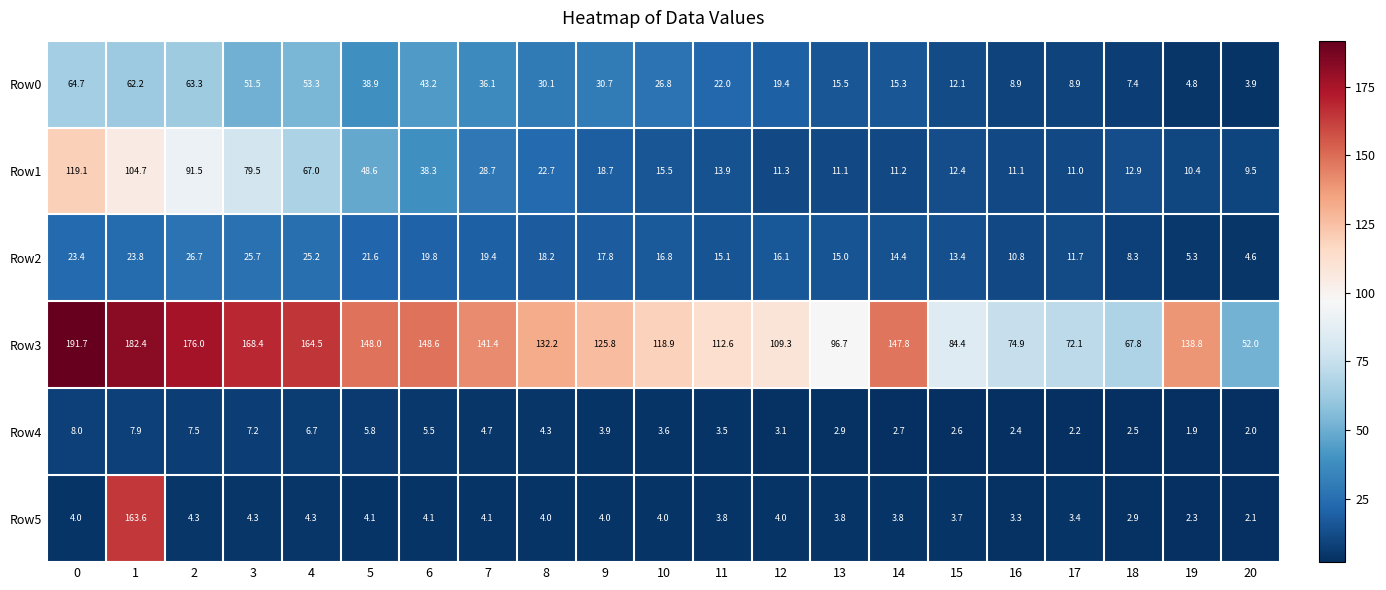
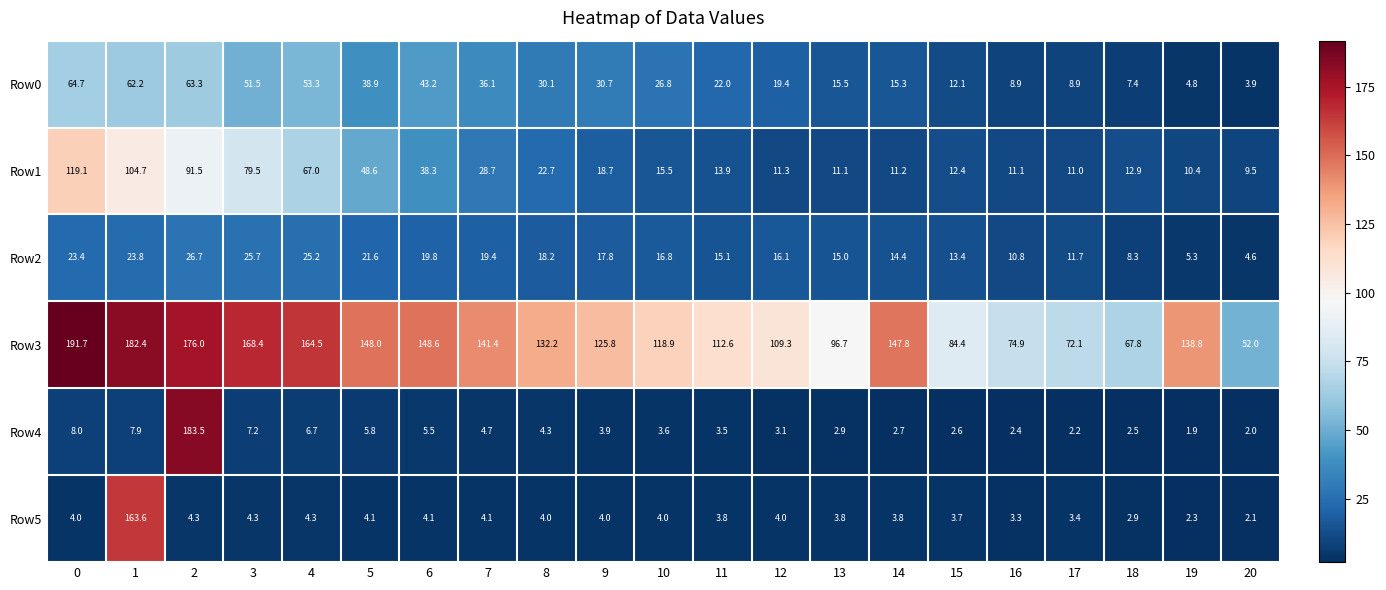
  {
    "Row0": {
      "0": 64.7,
      "1": 62.2,
      "2": 63.3,
      "3": 51.5,
      "4": 53.3,
      "5": 38.9,
      "6": 43.2,
      "7": 36.1,
      "8": 30.1,
      "9": 30.7,
      "10": 26.8,
      "11": 22.0,
      "12": 19.4,
      "13": 15.5,
      "14": 15.3,
      "15": 12.1,
      "16": 8.9,
      "17": 8.9,
      "18": 7.4,
      "19": 4.8,
      "20": 3.9
    },
    "Row1": {
      "0": 119.1,
      "1": 104.7,
      "2": 91.5,
      "3": 79.5,
      "4": 67.0,
      "5": 48.6,
      "6": 38.3,
      "7": 28.7,
      "8": 22.7,
      "9": 18.7,
      "10": 15.5,
      "11": 13.9,
      "12": 11.3,
      "13": 11.1,
      "14": 11.2,
      "15": 12.4,
      "16": 11.1,
      "17": 11.0,
      "18": 12.9,
      "19": 10.4,
      "20": 9.5
    },
    "Row2": {
      "0": 23.4,
      "1": 23.8,
      "2": 26.7,
      "3": 25.7,
      "4": 25.2,
      "5": 21.6,
      "6": 19.8,
      "7": 19.4,
      "8": 18.2,
      "9": 17.8,
      "10": 16.8,
      "11": 15.1,
      "12": 16.1,
      "13": 15.0,
      "14": 14.4,
      "15": 13.4,
      "16": 10.8,
      "17": 11.7,
      "18": 8.3,
      "19": 5.3,
      "20": 4.6
    },
    "Row3": {
      "0": 191.7,
      "1": 182.4,
      "2": 176.0,
      "3": 168.4,
      "4": 164.5,
      "5": 148.0,
      "6": 148.6,
      "7": 141.4,
      "8": 132.2,
      "9": 125.8,
      "10": 118.9,
      "11": 112.6,
      "12": 109.3,
      "13": 96.7,
      "14": 147.8,
      "15": 84.4,
      "16": 74.9,
      "17": 72.1,
      "18": 67.8,
      "19": 138.8,
      "20": 52.0
    },
    "Row4": {
      "0": 8.0,
      "1": 7.9,
-     "2": 7.5,
+     "2": 183.5,
      "3": 7.2,
      "4": 6.7,
      "5": 5.8,
      "6": 5.5,
      "7": 4.7,
      "8": 4.3,
      "9": 3.9,
      "10": 3.6,
      "11": 3.5,
      "12": 3.1,
      "13": 2.9,
      "14": 2.7,
      "15": 2.6,
      "16": 2.4,
      "17": 2.2,
      "18": 2.5,
      "19": 1.9,
      "20": 2.0
    },
    "Row5": {
      "0": 4.0,
      "1": 163.6,
      "2": 4.3,
      "3": 4.3,
      "4": 4.3,
      "5": 4.1,
      "6": 4.1,
      "7": 4.1,
      "8": 4.0,
      "9": 4.0,
      "10": 4.0,
      "11": 3.8,
      "12": 4.0,
      "13": 3.8,
      "14": 3.8,
      "15": 3.7,
      "16": 3.3,
      "17": 3.4,
      "18": 2.9,
      "19": 2.3,
      "20": 2.1
    }
  }
